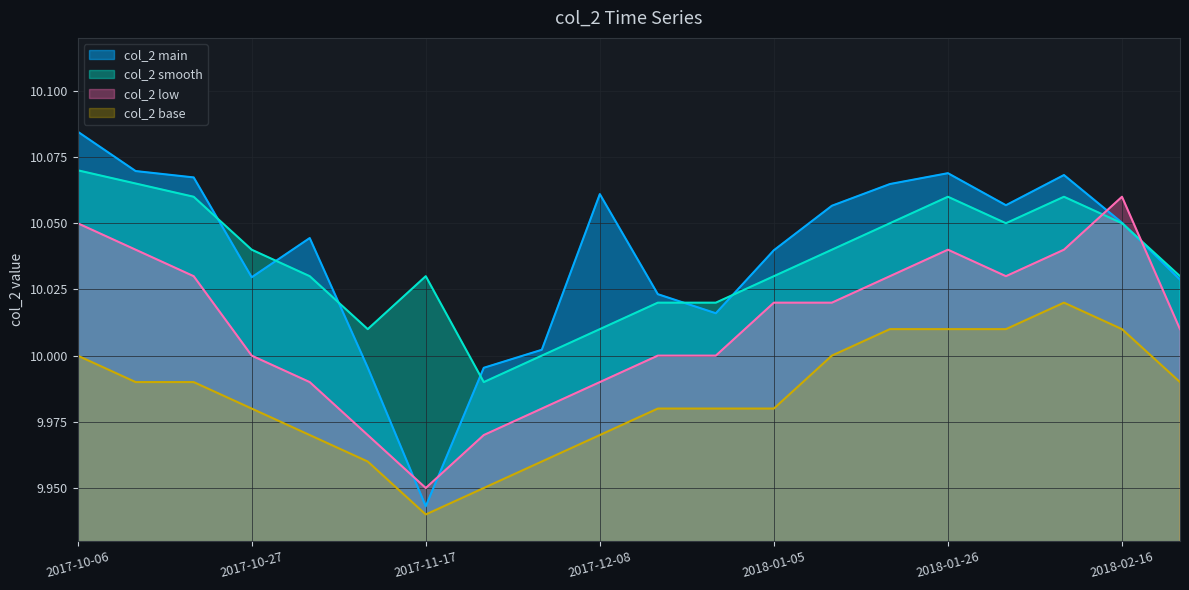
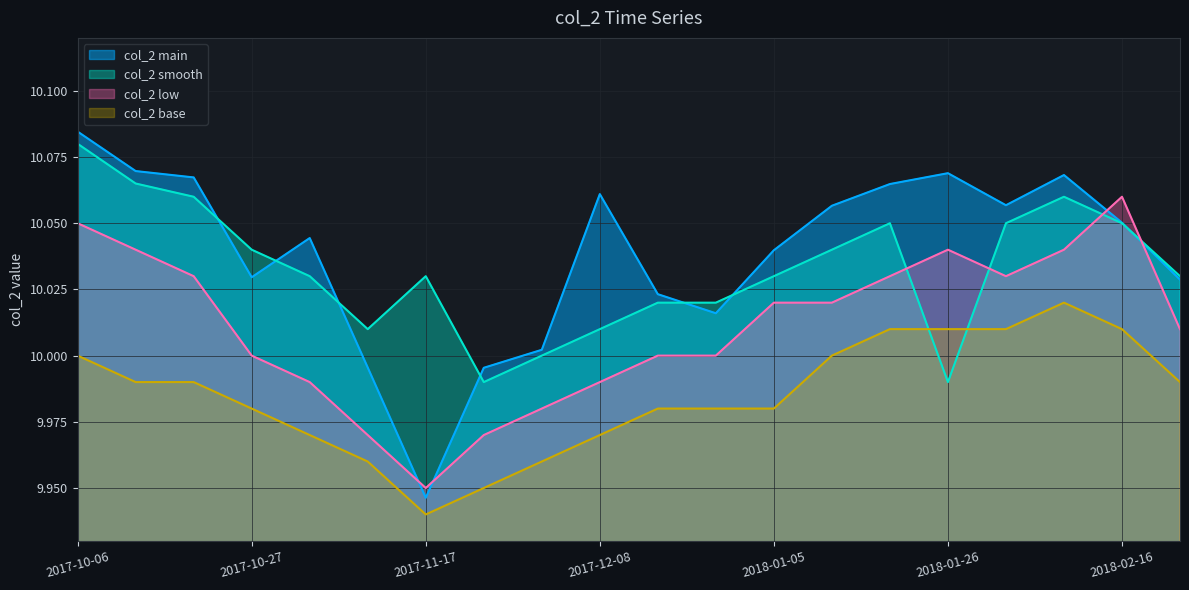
  {
    "col_2 main": {
      "2017-10-06": 10.085,
      "2017-10-27": 10.030,
-     "2017-11-17": 9.943,
+     "2017-11-17": 9.946,
      "2017-12-08": 10.061,
      "2018-01-05": 10.040,
      "2018-01-26": 10.069
    },
    "col_2 smooth": {
-     "2017-10-06": 10.07,
+     "2017-10-06": 10.08,
      "2017-10-27": 10.04,
      "2017-11-17": 10.03,
      "2017-12-08": 10.01,
      "2018-01-05": 10.03,
-     "2018-01-26": 10.06
+     "2018-01-26": 9.99
    },
    "col_2 low": {
      "2017-10-06": 10.050,
      "2017-10-27": 10.000,
      "2017-11-17": 9.950,
      "2017-12-08": 9.990,
      "2018-01-05": 10.020,
      "2018-01-26": 10.040,
      "2018-02-16": 10.060
    },
    "col_2 base": {
      "2017-10-06": 10.000,
      "2017-10-27": 9.980,
      "2017-11-17": 9.940,
      "2017-12-08": 9.970,
      "2018-01-05": 9.980,
      "2018-01-26": 10.010,
      "2018-02-16": 10.010
    }
  }
